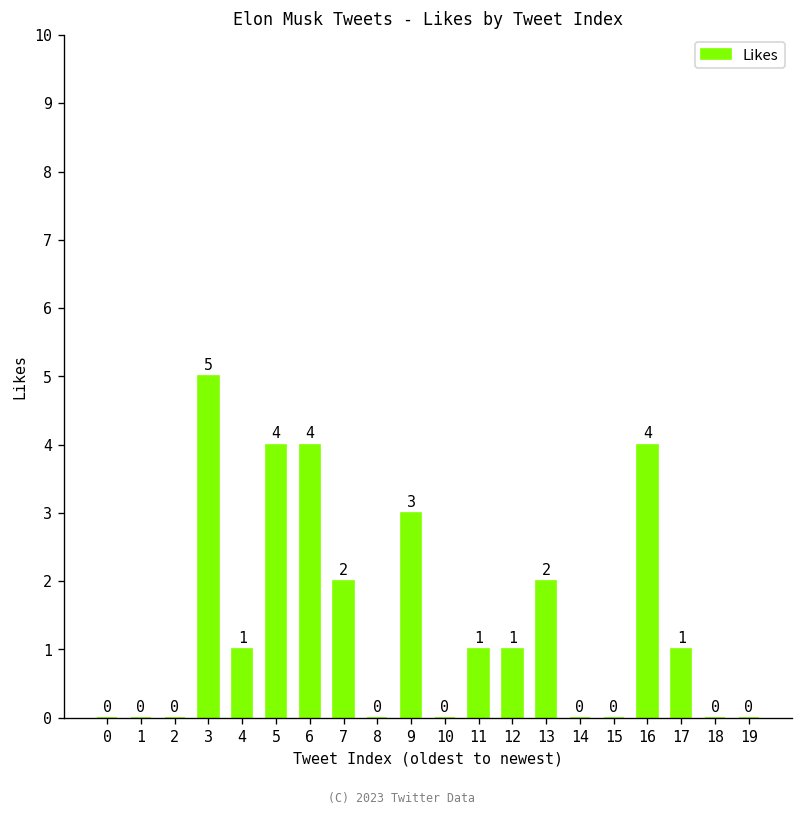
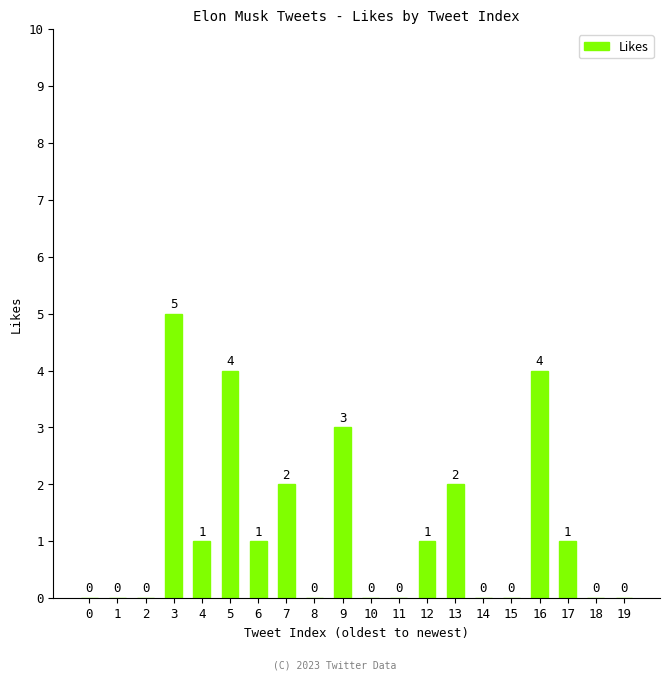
  {
    "0": 0,
    "1": 0,
    "2": 0,
    "3": 5,
    "4": 1,
    "5": 4,
-   "6": 4,
+   "6": 1,
    "7": 2,
    "8": 0,
    "9": 3,
    "10": 0,
-   "11": 1,
+   "11": 0,
    "12": 1,
    "13": 2,
    "14": 0,
    "15": 0,
    "16": 4,
    "17": 1,
    "18": 0,
    "19": 0
  }
